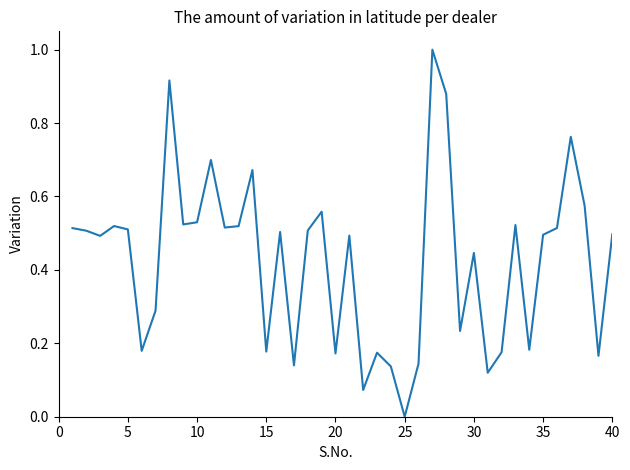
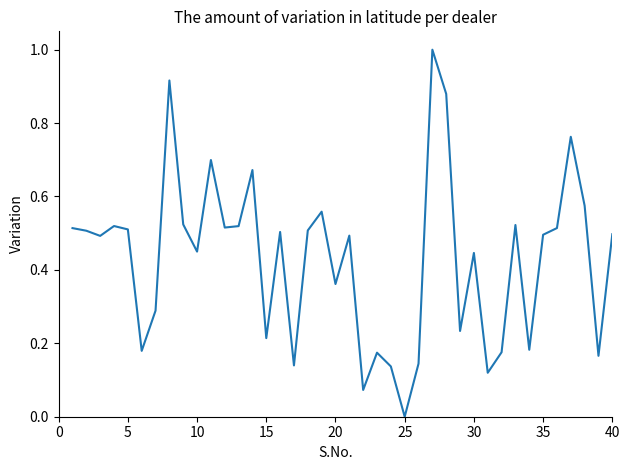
  {
    "5": 0.51,
-   "10": 0.53,
-   "15": 0.18,
-   "20": 0.17,
+   "10": 0.45,
+   "15": 0.21,
+   "20": 0.36,
    "25": 0.00,
    "30": 0.45,
    "35": 0.50,
    "40": 0.50
  }
